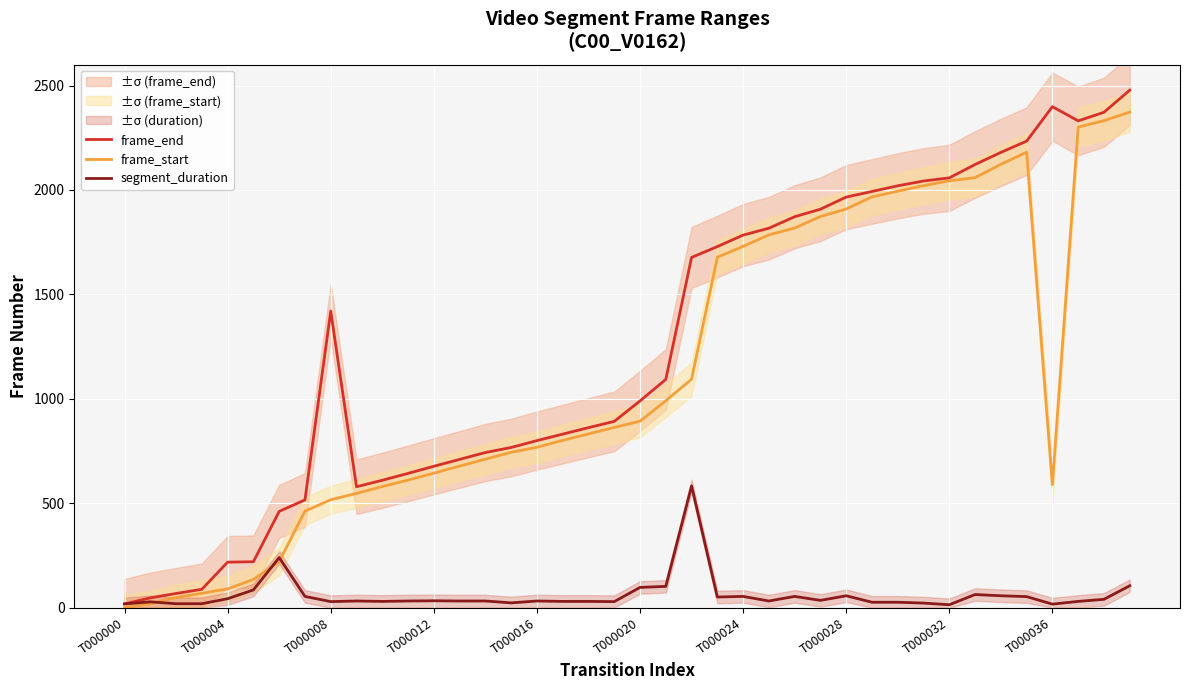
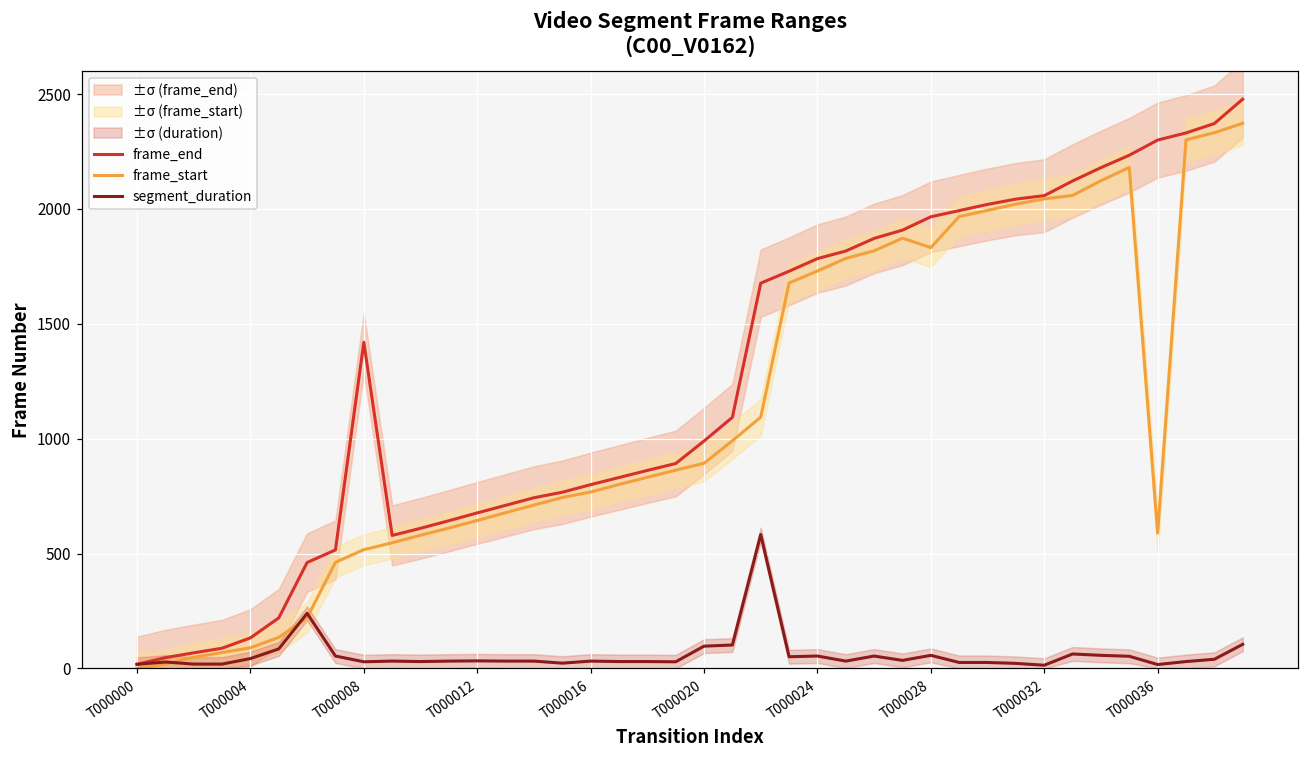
  {
    "frame_end": {
-     "T000004": 220,
+     "T000004": 130,
      "T000008": 1420,
      "T000012": 680,
      "T000016": 800,
      "T000020": 990,
      "T000024": 1780,
      "T000028": 1970,
      "T000032": 2060,
-     "T000036": 2400
+     "T000036": 2300
    },
    "frame_start": {
      "T000000": 0,
      "T000004": 90,
      "T000008": 520,
      "T000012": 640,
      "T000016": 770,
      "T000020": 890,
      "T000024": 1730,
-     "T000028": 1910,
+     "T000028": 1830,
      "T000032": 2040,
      "T000036": 590
    },
    "segment_duration": {
      "T000004": 40,
      "T000008": 30,
      "T000012": 30,
      "T000016": 30,
      "T000020": 100,
      "T000024": 50,
      "T000028": 60,
      "T000032": 10,
      "T000036": 20
    }
  }
